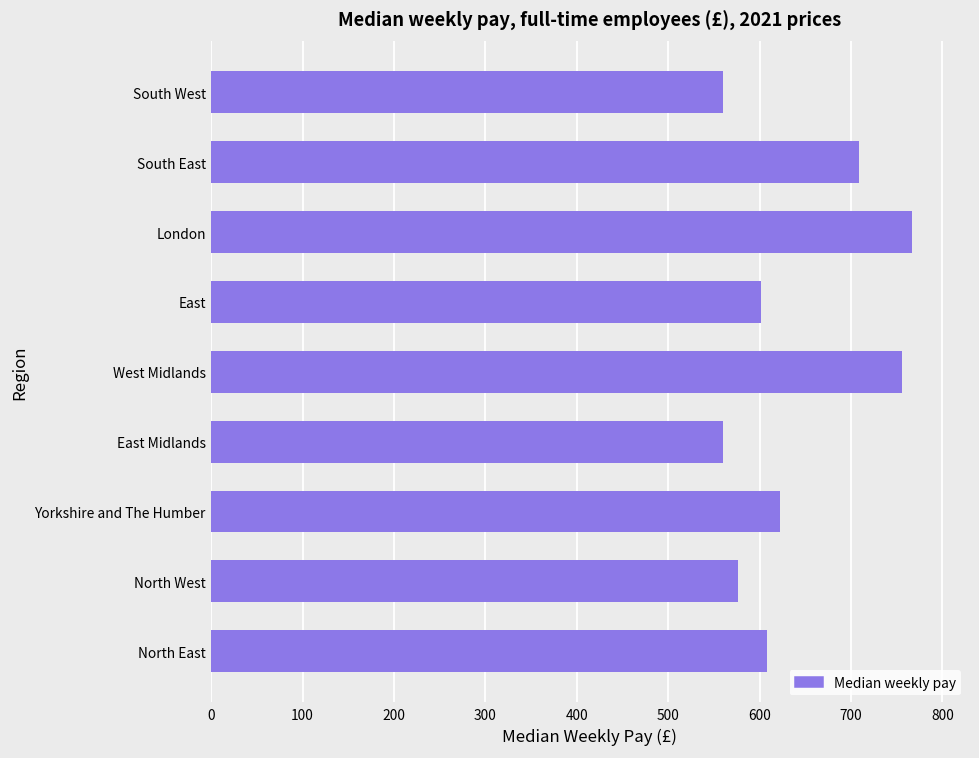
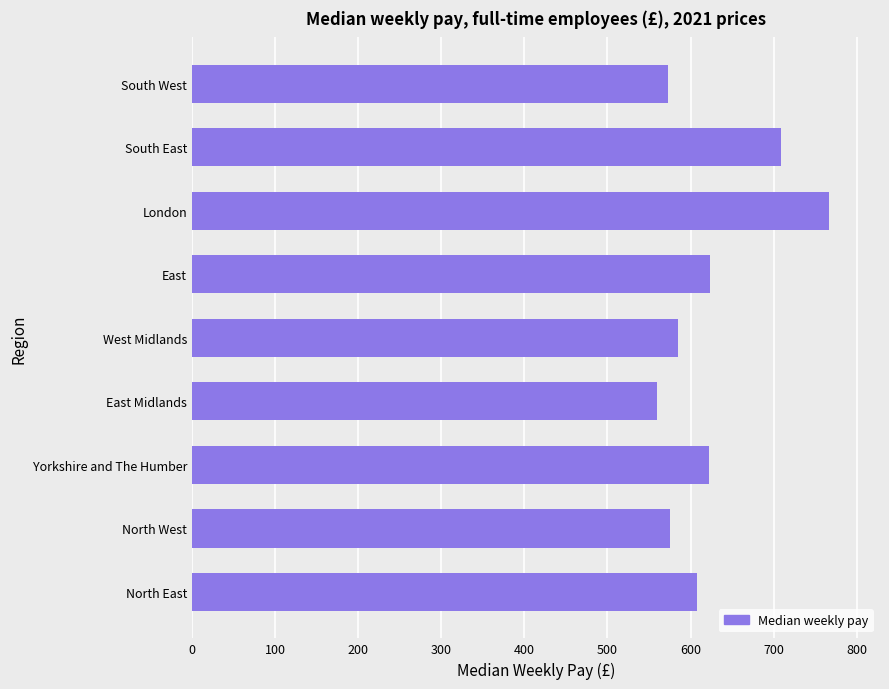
  {
-   "South West": 560,
+   "South West": 570,
    "South East": 710,
    "London": 770,
-   "East": 600,
-   "West Midlands": 760,
+   "East": 620,
+   "West Midlands": 590,
    "East Midlands": 560,
    "Yorkshire and The Humber": 620,
    "North West": 580,
    "North East": 610
  }
